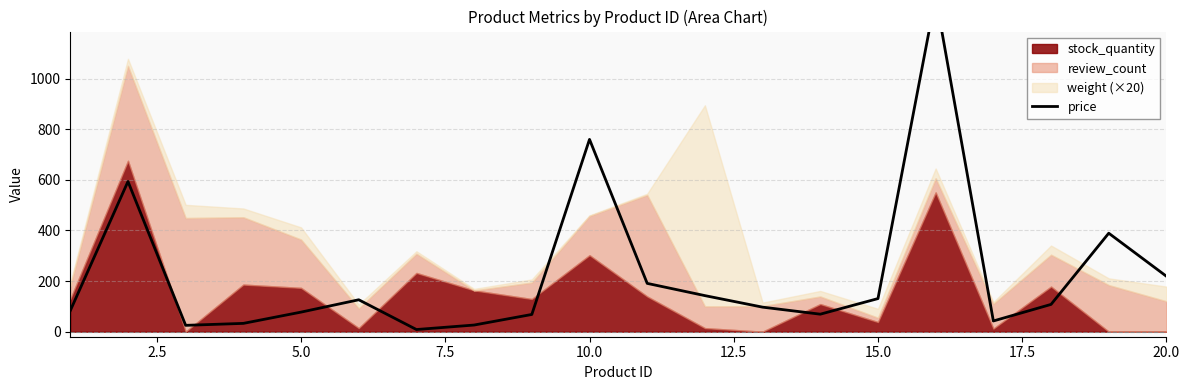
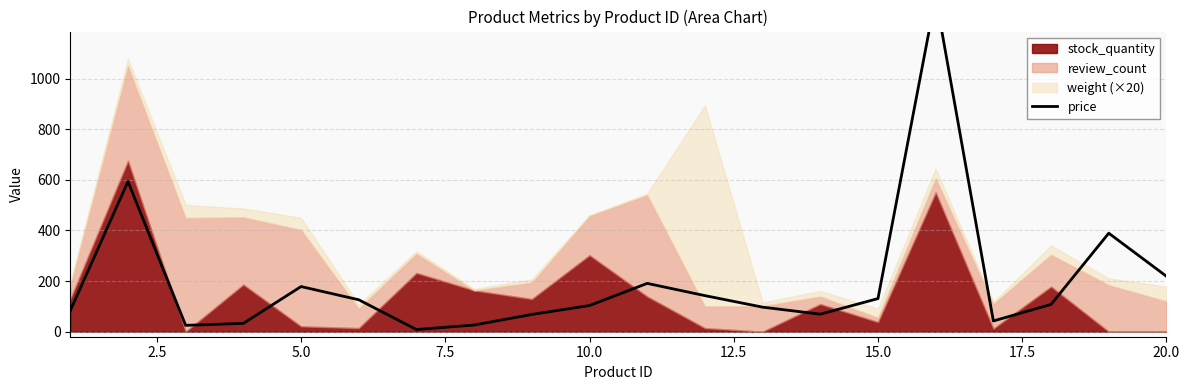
  {
    "price": {
-     "5.0": 80,
-     "10.0": 760,
+     "5.0": 180,
+     "10.0": 100,
      "15.0": 130,
      "20.0": 220
    },
    "stock_quantity": {
-     "5.0": 170,
+     "5.0": 20,
      "10.0": 300,
      "15.0": 40,
      "20.0": 0
    },
    "review_count": {
-     "5.0": 190,
+     "5.0": 380,
      "15.0": 20,
      "20.0": 120
    },
    "weight (×20)": {
      "5.0": 50,
      "15.0": 40,
      "20.0": 60
    }
  }
